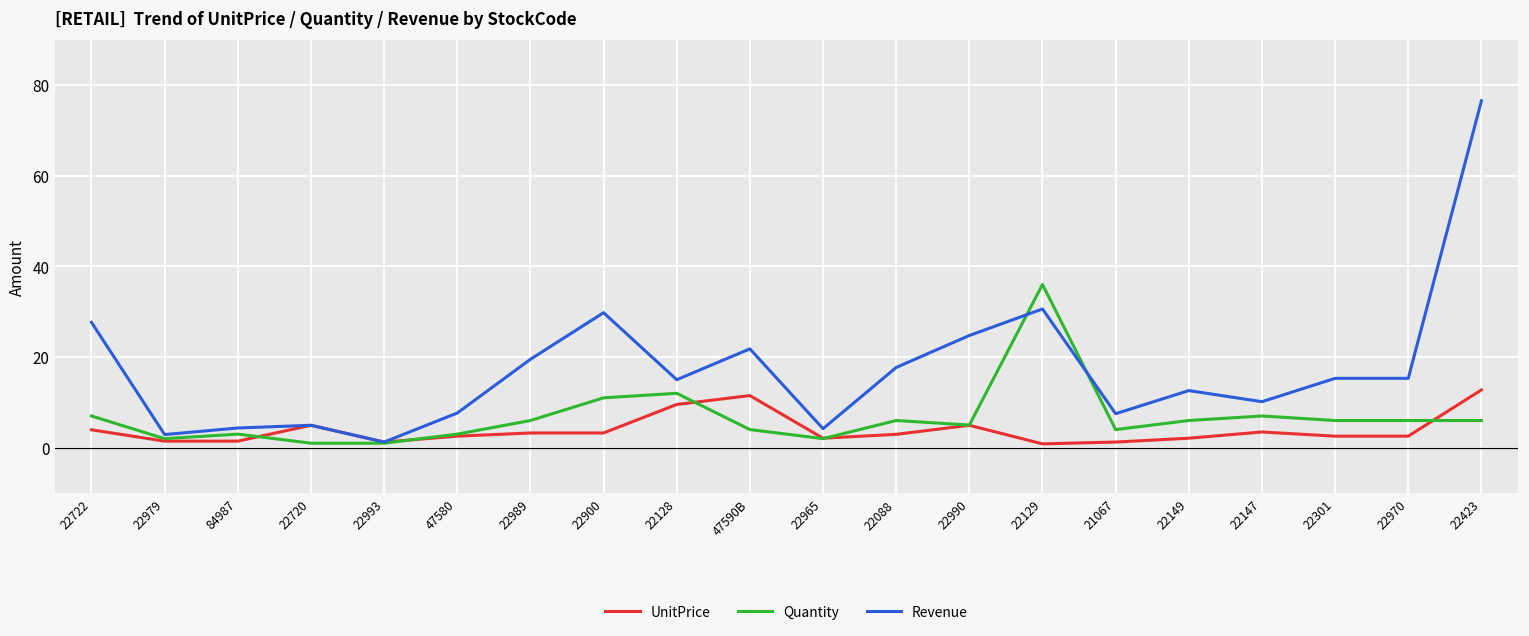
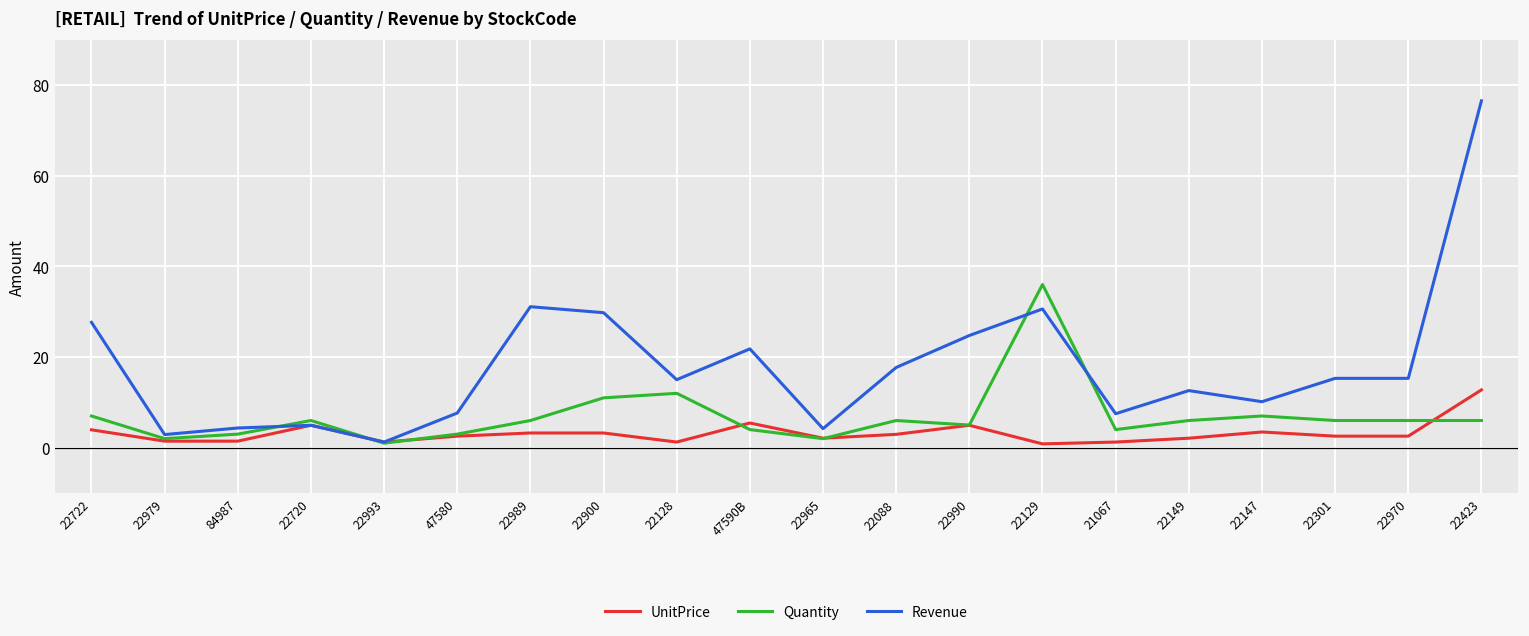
  {
    "UnitPrice": {
      "22722": 4,
      "84987": 1,
      "22989": 3,
      "22900": 3,
-     "22128": 10,
-     "47590B": 12,
+     "22128": 1,
+     "47590B": 5,
      "22088": 3,
      "22129": 1,
      "21067": 1,
      "22149": 2,
      "22147": 3,
      "22301": 3,
      "22970": 3,
      "22423": 13
    },
    "Quantity": {
      "22722": 7,
      "84987": 3,
-     "22720": 1,
+     "22720": 6,
      "22989": 6,
      "22900": 11,
      "22128": 12,
      "47590B": 4,
      "22088": 6,
      "22129": 36,
      "21067": 4,
      "22149": 6,
      "22147": 7,
      "22301": 6,
      "22970": 6,
      "22423": 6
    },
    "Revenue": {
      "22722": 28,
      "22979": 3,
      "84987": 4,
      "47580": 8,
-     "22989": 20,
+     "22989": 31,
      "22900": 30,
      "22128": 15,
      "47590B": 22,
      "22965": 4,
      "22088": 18,
      "22990": 25,
      "22129": 31,
      "21067": 8,
      "22149": 13,
      "22147": 10,
      "22301": 15,
      "22970": 15,
      "22423": 77
    }
  }
